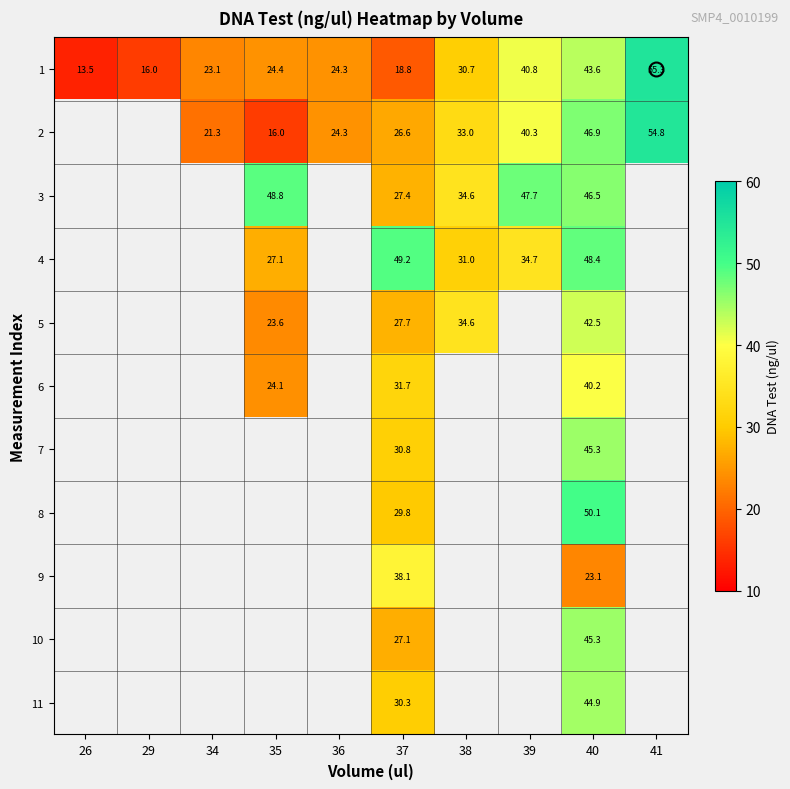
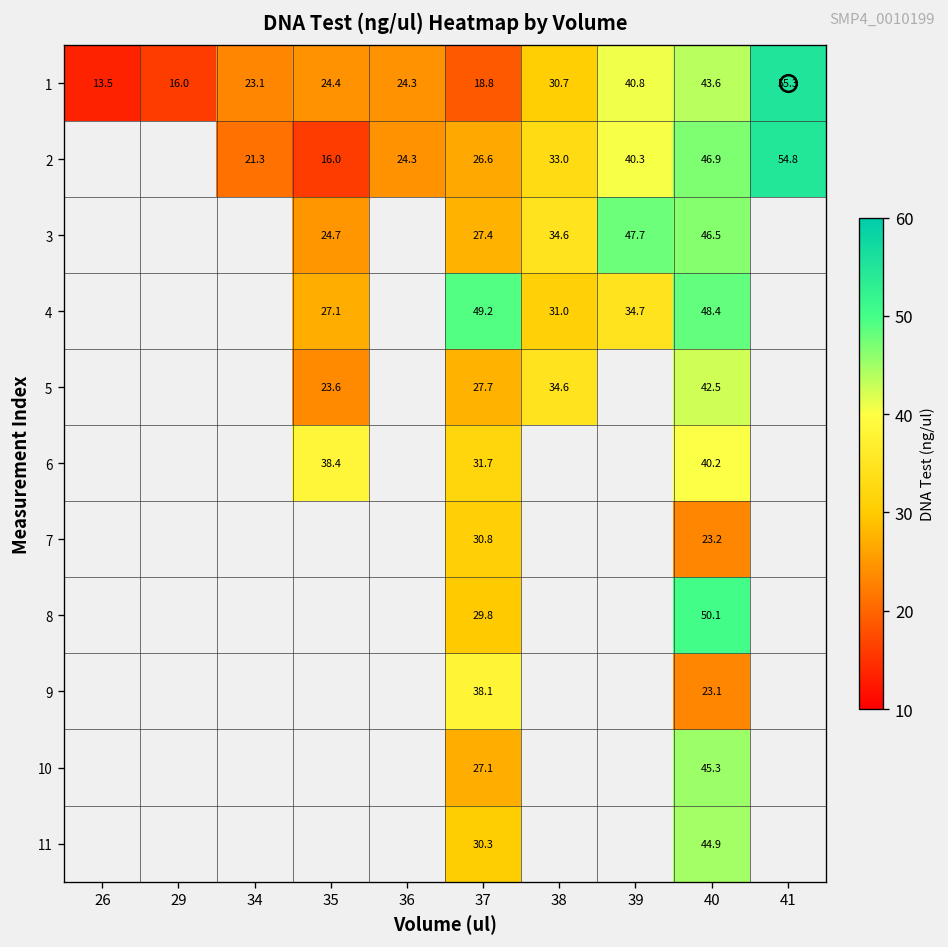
  {
    "1": {
      "26": 13.5,
      "29": 16.0,
      "34": 23.1,
      "35": 24.4,
      "36": 24.3,
      "37": 18.8,
      "38": 30.7,
      "39": 40.8,
      "40": 43.6
    },
    "2": {
      "34": 21.3,
      "35": 16.0,
      "36": 24.3,
      "37": 26.6,
      "38": 33.0,
      "39": 40.3,
      "40": 46.9,
      "41": 54.8
    },
    "3": {
-     "35": 48.8,
+     "35": 24.7,
      "37": 27.4,
      "38": 34.6,
      "39": 47.7,
      "40": 46.5
    },
    "4": {
      "35": 27.1,
      "37": 49.2,
      "38": 31.0,
      "39": 34.7,
      "40": 48.4
    },
    "5": {
      "35": 23.6,
      "37": 27.7,
      "38": 34.6,
      "40": 42.5
    },
    "6": {
-     "35": 24.1,
+     "35": 38.4,
      "37": 31.7,
      "40": 40.2
    },
    "7": {
      "37": 30.8,
-     "40": 45.3
+     "40": 23.2
    },
    "8": {
      "37": 29.8,
      "40": 50.1
    },
    "9": {
      "37": 38.1,
      "40": 23.1
    },
    "10": {
      "37": 27.1,
      "40": 45.3
    },
    "11": {
      "37": 30.3,
      "40": 44.9
    }
  }
